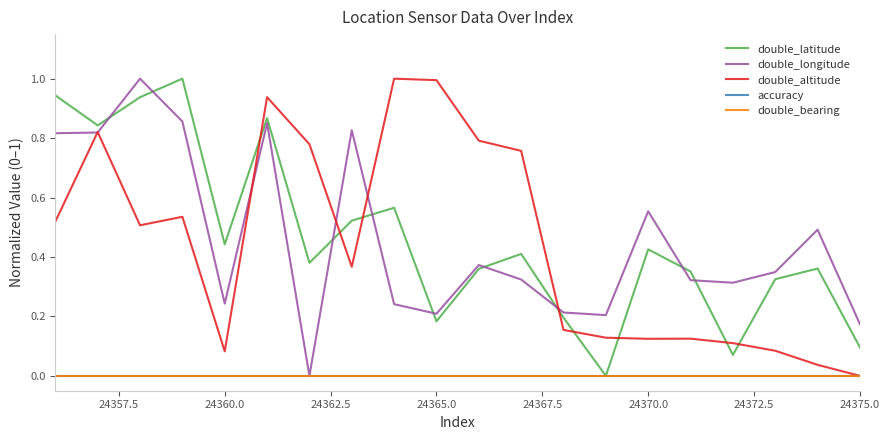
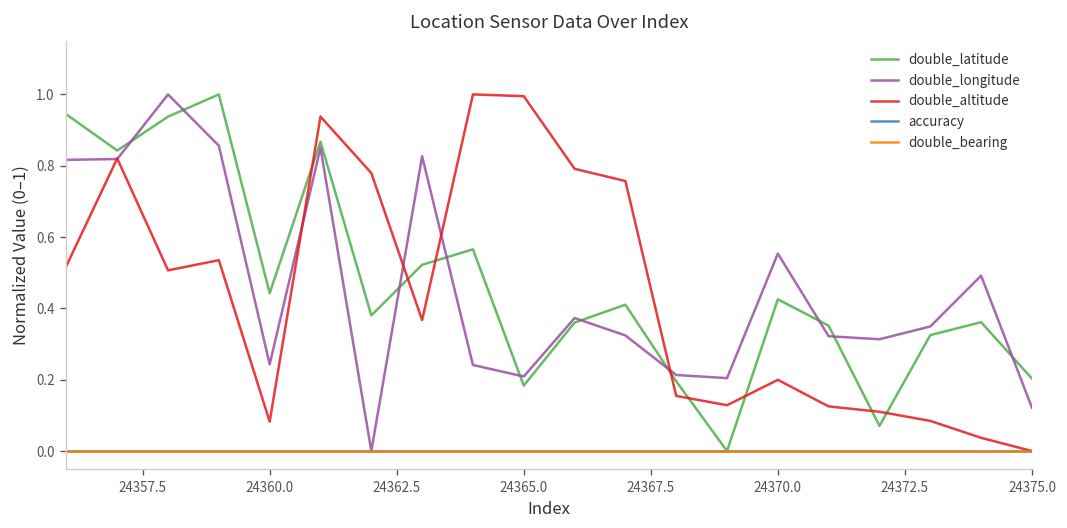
  {
    "double_latitude": {
      "24360.0": 0.44,
      "24365.0": 0.18,
      "24370.0": 0.43,
-     "24375.0": 0.10
+     "24375.0": 0.20
    },
    "double_longitude": {
      "24360.0": 0.24,
      "24365.0": 0.21,
      "24370.0": 0.55,
-     "24375.0": 0.17
+     "24375.0": 0.12
    },
    "double_altitude": {
      "24360.0": 0.08,
      "24365.0": 1.00,
-     "24370.0": 0.12
+     "24370.0": 0.20
    },
    "double_bearing": {
      "24360.0": 0.00,
      "24365.0": 0.00,
      "24370.0": 0.00
    }
  }
